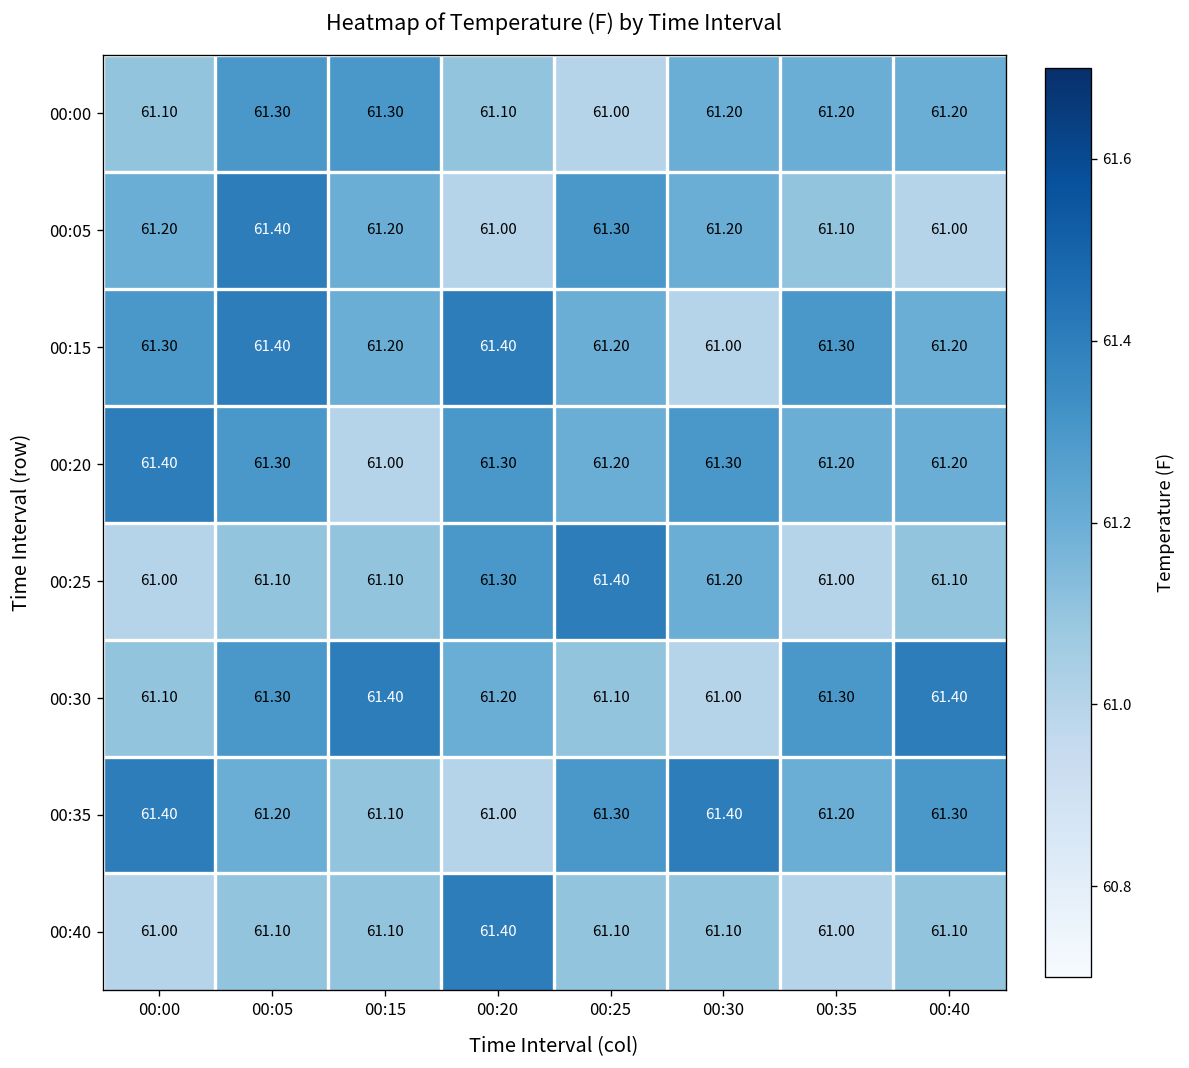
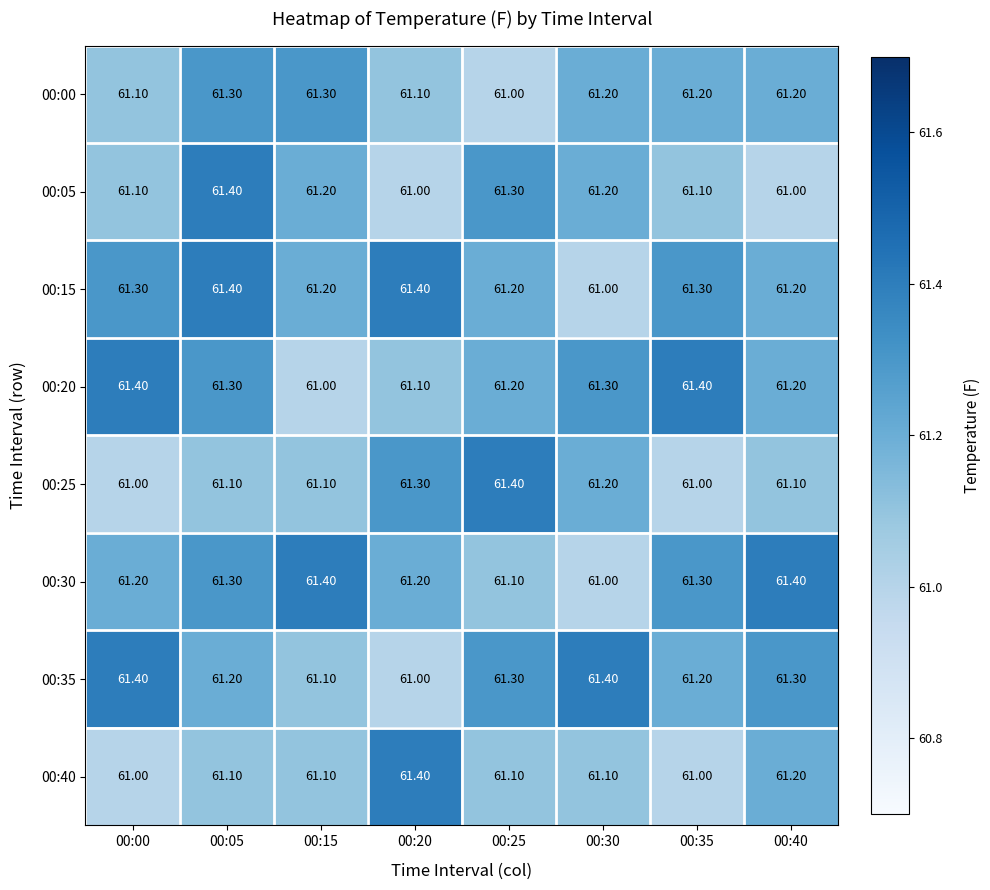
  {
    "00:00": {
      "00:00": 61.10,
      "00:05": 61.30,
      "00:15": 61.30,
      "00:20": 61.10,
      "00:25": 61.00,
      "00:30": 61.20,
      "00:35": 61.20,
      "00:40": 61.20
    },
    "00:05": {
-     "00:00": 61.20,
+     "00:00": 61.10,
      "00:05": 61.40,
      "00:15": 61.20,
      "00:20": 61.00,
      "00:25": 61.30,
      "00:30": 61.20,
      "00:35": 61.10,
      "00:40": 61.00
    },
    "00:15": {
      "00:00": 61.30,
      "00:05": 61.40,
      "00:15": 61.20,
      "00:20": 61.40,
      "00:25": 61.20,
      "00:30": 61.00,
      "00:35": 61.30,
      "00:40": 61.20
    },
    "00:20": {
      "00:00": 61.40,
      "00:05": 61.30,
      "00:15": 61.00,
-     "00:20": 61.30,
+     "00:20": 61.10,
      "00:25": 61.20,
      "00:30": 61.30,
-     "00:35": 61.20,
+     "00:35": 61.40,
      "00:40": 61.20
    },
    "00:25": {
      "00:00": 61.00,
      "00:05": 61.10,
      "00:15": 61.10,
      "00:20": 61.30,
      "00:25": 61.40,
      "00:30": 61.20,
      "00:35": 61.00,
      "00:40": 61.10
    },
    "00:30": {
-     "00:00": 61.10,
+     "00:00": 61.20,
      "00:05": 61.30,
      "00:15": 61.40,
      "00:20": 61.20,
      "00:25": 61.10,
      "00:30": 61.00,
      "00:35": 61.30,
      "00:40": 61.40
    },
    "00:35": {
      "00:00": 61.40,
      "00:05": 61.20,
      "00:15": 61.10,
      "00:20": 61.00,
      "00:25": 61.30,
      "00:30": 61.40,
      "00:35": 61.20,
      "00:40": 61.30
    },
    "00:40": {
      "00:00": 61.00,
      "00:05": 61.10,
      "00:15": 61.10,
      "00:20": 61.40,
      "00:25": 61.10,
      "00:30": 61.10,
      "00:35": 61.00,
-     "00:40": 61.10
+     "00:40": 61.20
    }
  }
